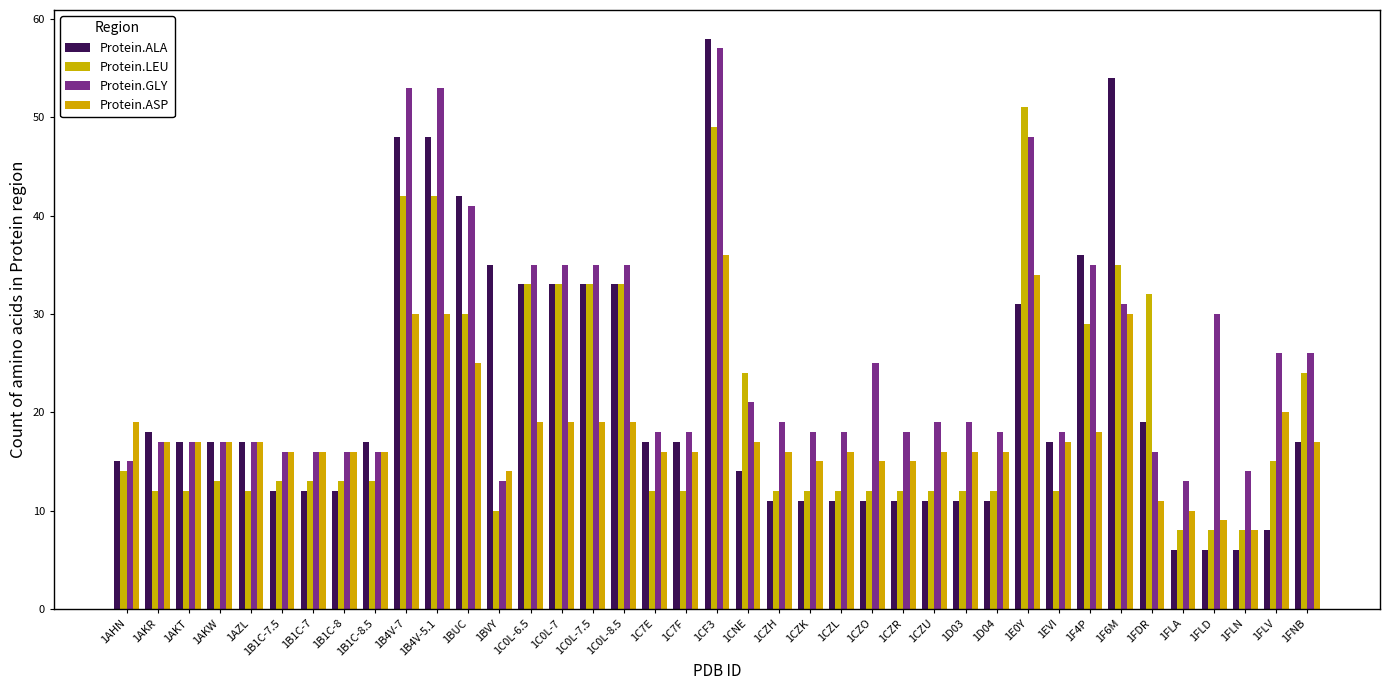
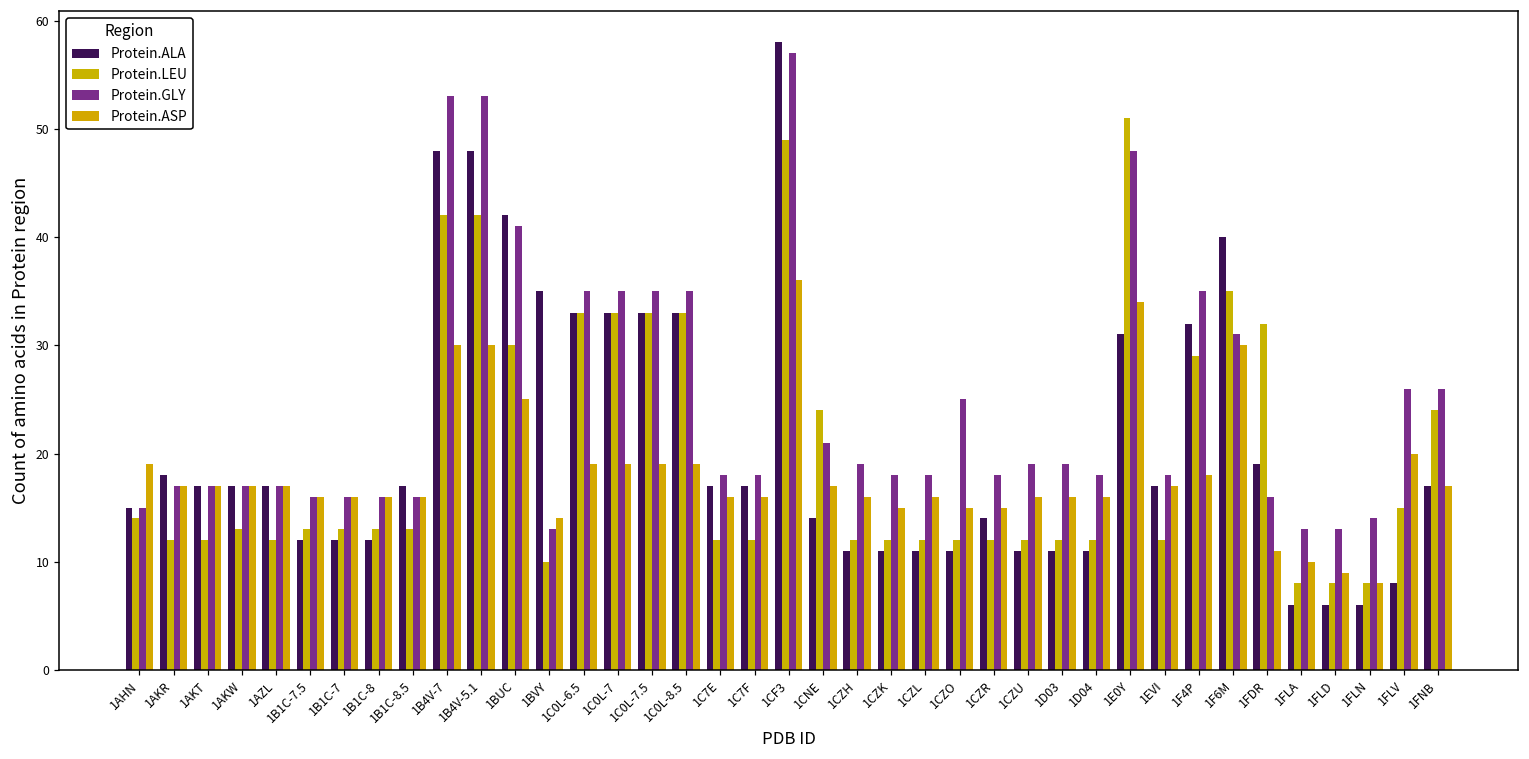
  {
    "Protein.ALA": {
      "1AHN": 15,
      "1AKR": 18,
      "1AKT": 17,
      "1AKW": 17,
      "1AZL": 17,
      "1B1C-7.5": 12,
      "1B1C-7": 12,
      "1B1C-8": 12,
      "1B1C-8.5": 17,
      "1B4V-7": 48,
      "1B4V-5.1": 48,
      "1BUC": 42,
      "1BVY": 35,
      "1C0L-6.5": 33,
      "1C0L-7": 33,
      "1C0L-7.5": 33,
      "1C0L-8.5": 33,
      "1C7E": 17,
      "1C7F": 17,
      "1CF3": 58,
      "1CNE": 14,
      "1CZH": 11,
      "1CZK": 11,
      "1CZL": 11,
      "1CZO": 11,
-     "1CZR": 11,
+     "1CZR": 14,
      "1CZU": 11,
      "1D03": 11,
      "1D04": 11,
      "1E0Y": 31,
      "1EVI": 17,
-     "1F4P": 36,
-     "1F6M": 54,
+     "1F4P": 32,
+     "1F6M": 40,
      "1FDR": 19,
      "1FLA": 6,
      "1FLD": 6,
      "1FLN": 6,
      "1FLV": 8,
      "1FNB": 17
    },
    "Protein.GLY": {
      "1AHN": 15,
      "1AKR": 17,
      "1AKT": 17,
      "1AKW": 17,
      "1AZL": 17,
      "1B1C-7.5": 16,
      "1B1C-7": 16,
      "1B1C-8": 16,
      "1B1C-8.5": 16,
      "1B4V-7": 53,
      "1B4V-5.1": 53,
      "1BUC": 41,
      "1BVY": 13,
      "1C0L-6.5": 35,
      "1C0L-7": 35,
      "1C0L-7.5": 35,
      "1C0L-8.5": 35,
      "1C7E": 18,
      "1C7F": 18,
      "1CF3": 57,
      "1CNE": 21,
      "1CZH": 19,
      "1CZK": 18,
      "1CZL": 18,
      "1CZO": 25,
      "1CZR": 18,
      "1CZU": 19,
      "1D03": 19,
      "1D04": 18,
      "1E0Y": 48,
      "1EVI": 18,
      "1F4P": 35,
      "1F6M": 31,
      "1FDR": 16,
      "1FLA": 13,
-     "1FLD": 30,
+     "1FLD": 13,
      "1FLN": 14,
      "1FLV": 26,
      "1FNB": 26
    }
  }
